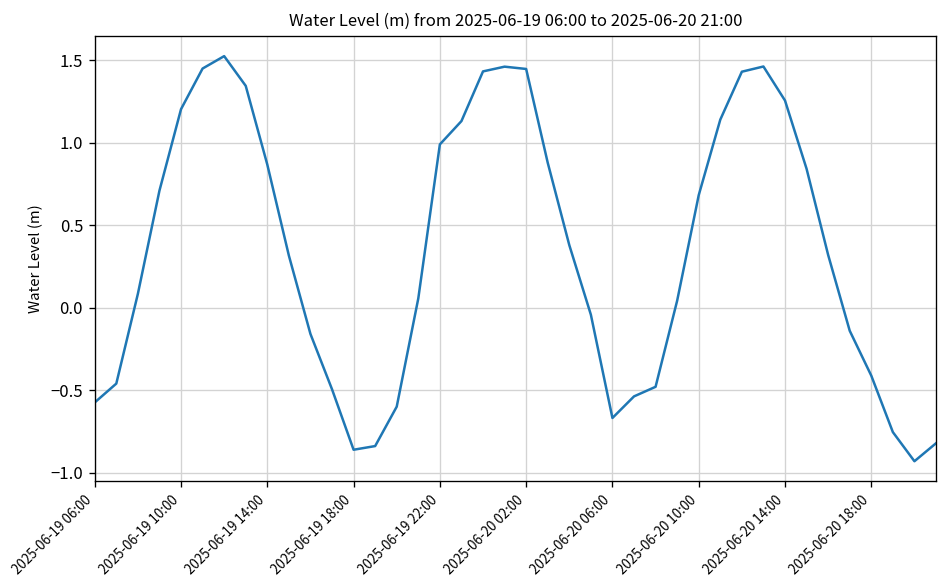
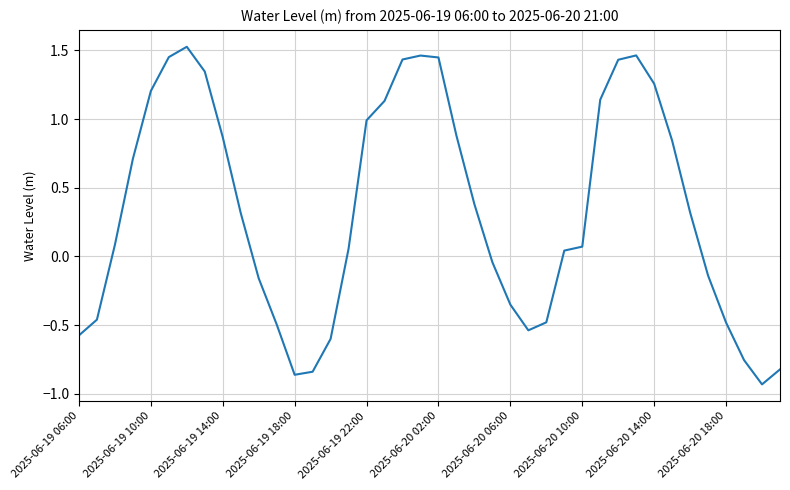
  {
    "2025-06-19 06:00": -0.57,
    "2025-06-19 10:00": 1.20,
    "2025-06-19 14:00": 0.87,
    "2025-06-19 18:00": -0.86,
    "2025-06-19 22:00": 0.99,
    "2025-06-20 02:00": 1.45,
-   "2025-06-20 06:00": -0.67,
-   "2025-06-20 10:00": 0.68,
+   "2025-06-20 06:00": -0.35,
+   "2025-06-20 10:00": 0.07,
    "2025-06-20 14:00": 1.26,
-   "2025-06-20 18:00": -0.41
+   "2025-06-20 18:00": -0.48
  }
